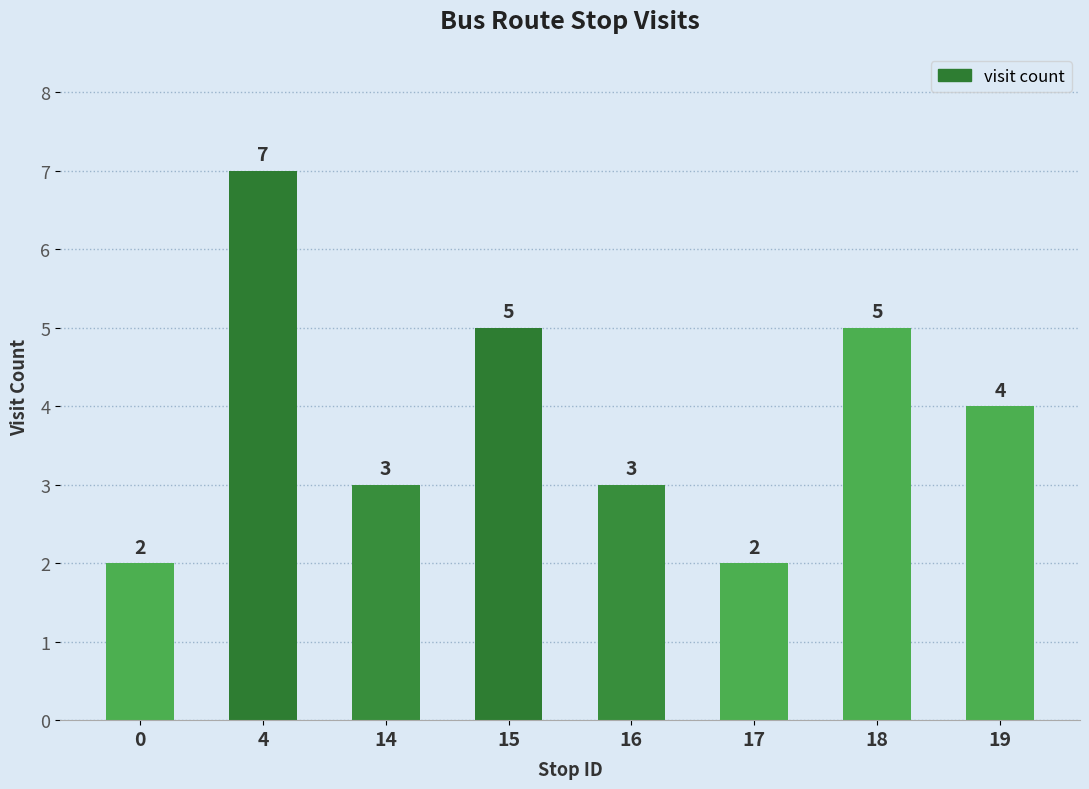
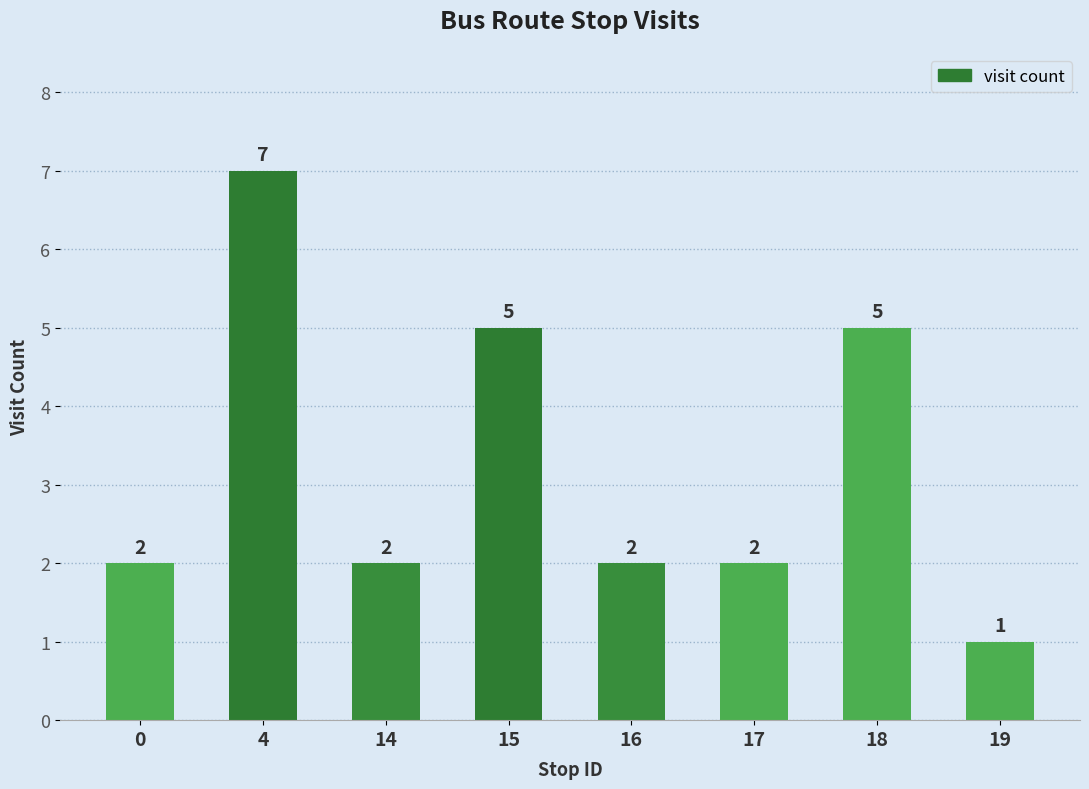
  {
    "0": 2,
    "4": 7,
-   "14": 3,
+   "14": 2,
    "15": 5,
-   "16": 3,
+   "16": 2,
    "17": 2,
    "18": 5,
-   "19": 4
+   "19": 1
  }
